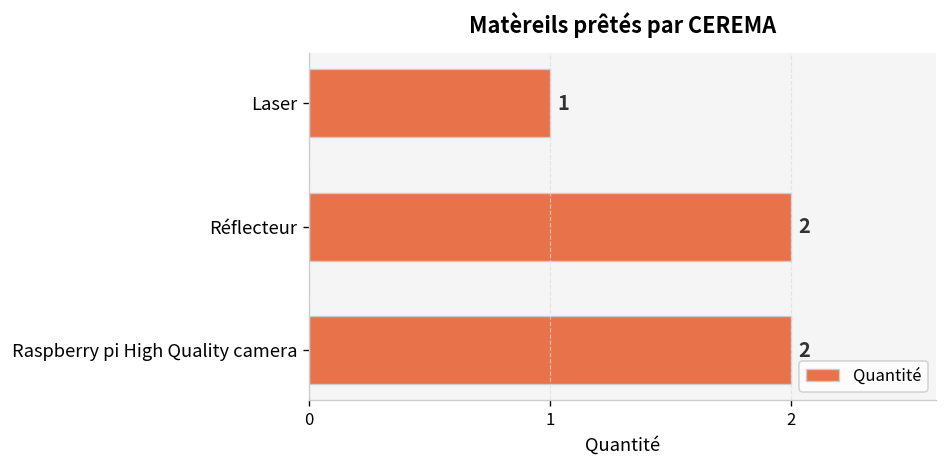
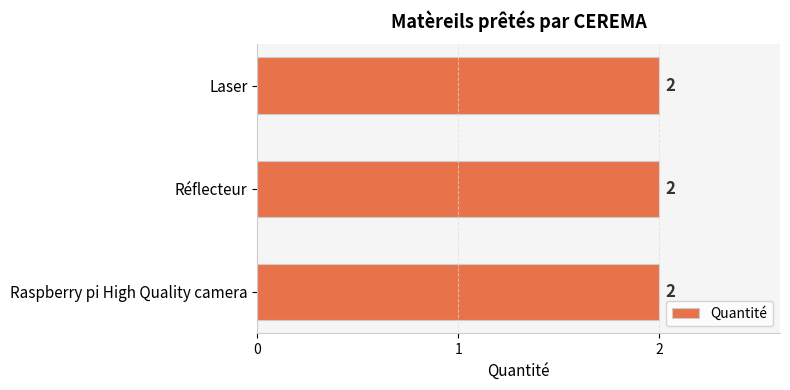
  {
-   "Laser": 1,
+   "Laser": 2,
    "Réflecteur": 2
  }
